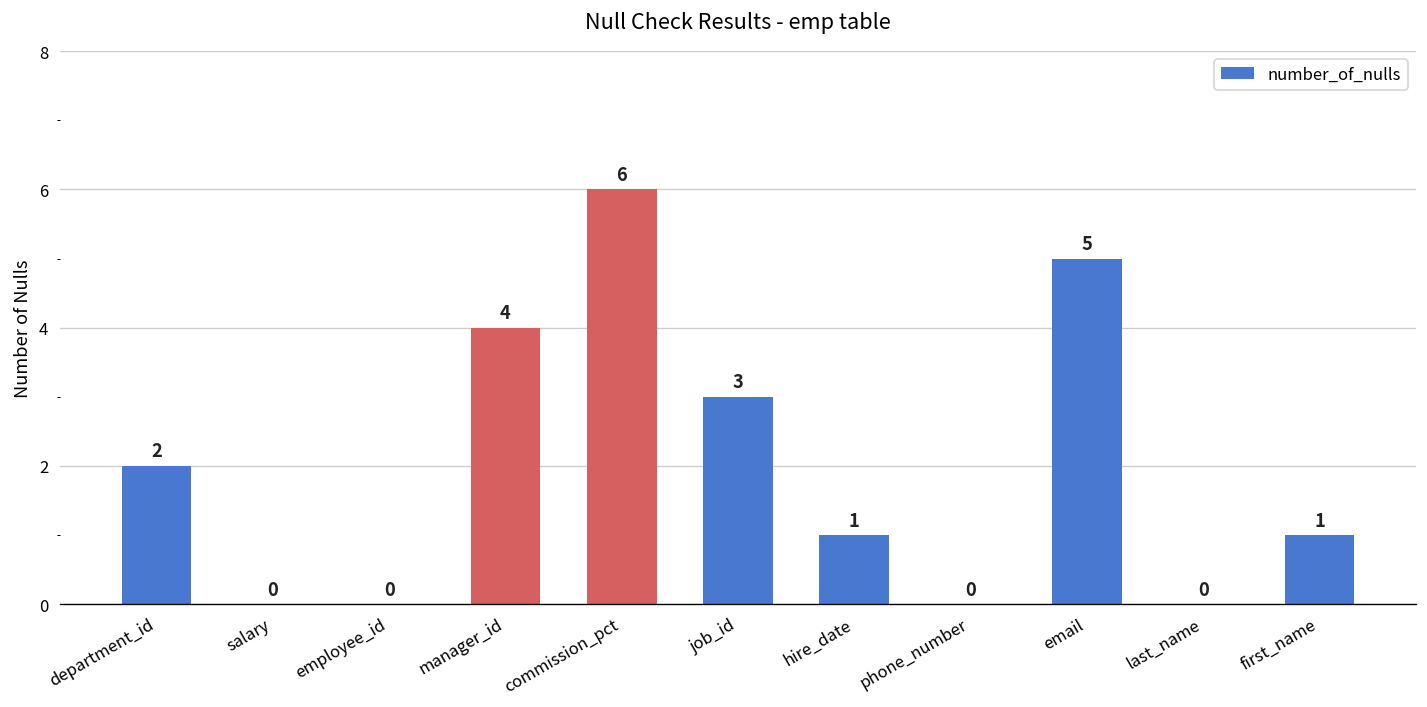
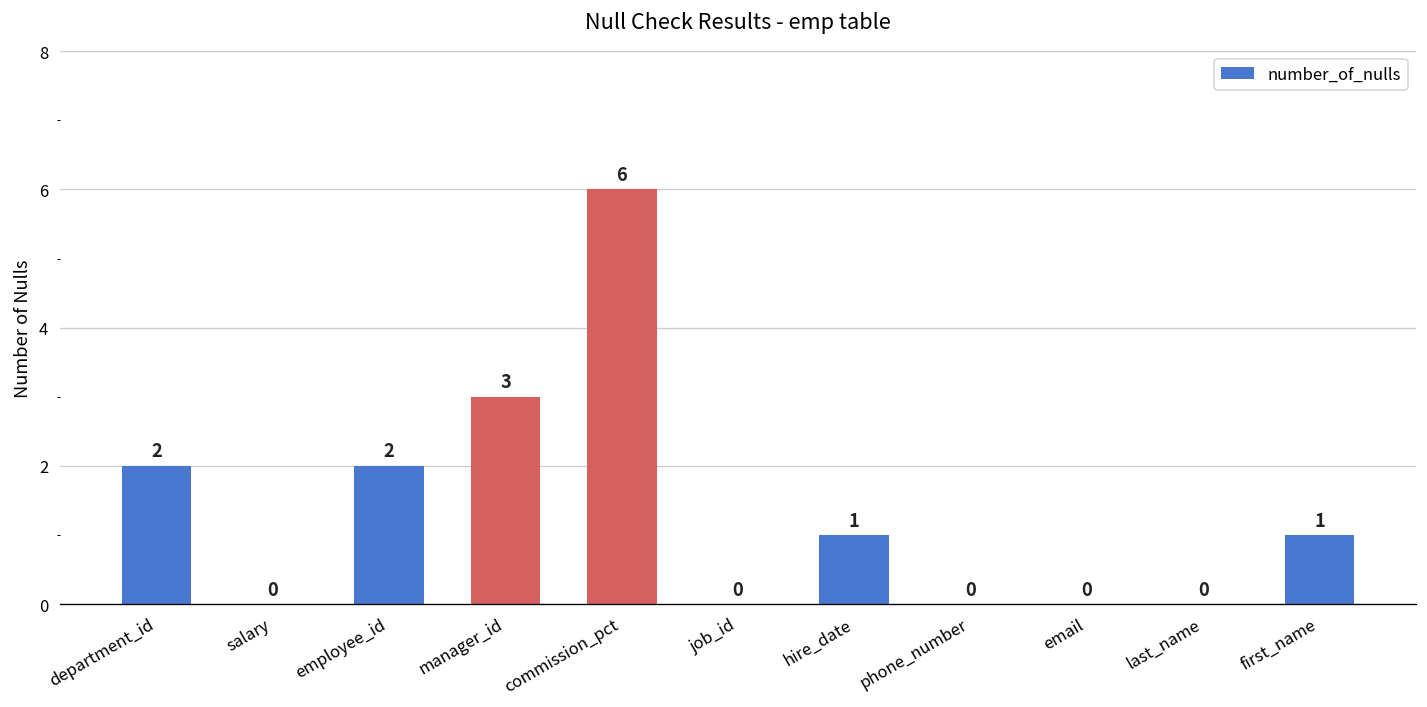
  {
    "department_id": 2,
    "salary": 0,
-   "employee_id": 0,
-   "manager_id": 4,
+   "employee_id": 2,
+   "manager_id": 3,
    "commission_pct": 6,
-   "job_id": 3,
+   "job_id": 0,
    "hire_date": 1,
    "phone_number": 0,
-   "email": 5,
+   "email": 0,
    "last_name": 0,
    "first_name": 1
  }
